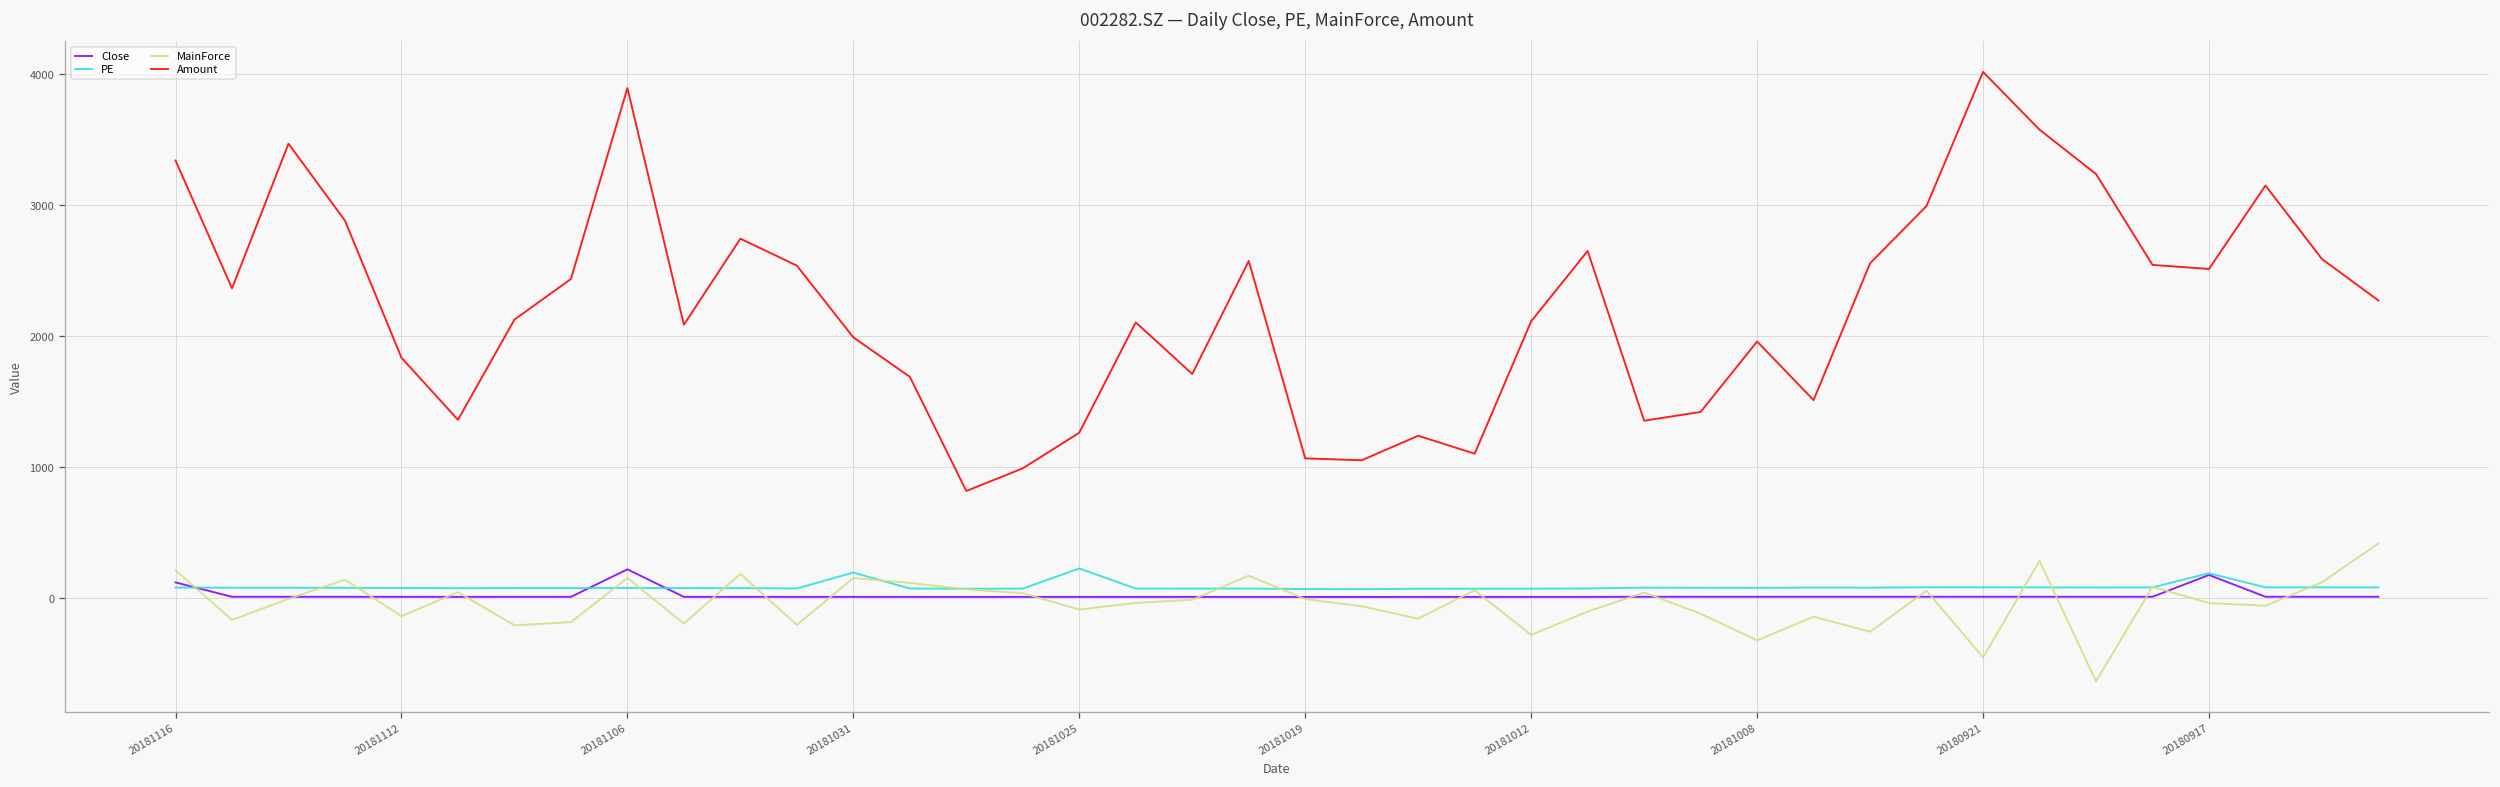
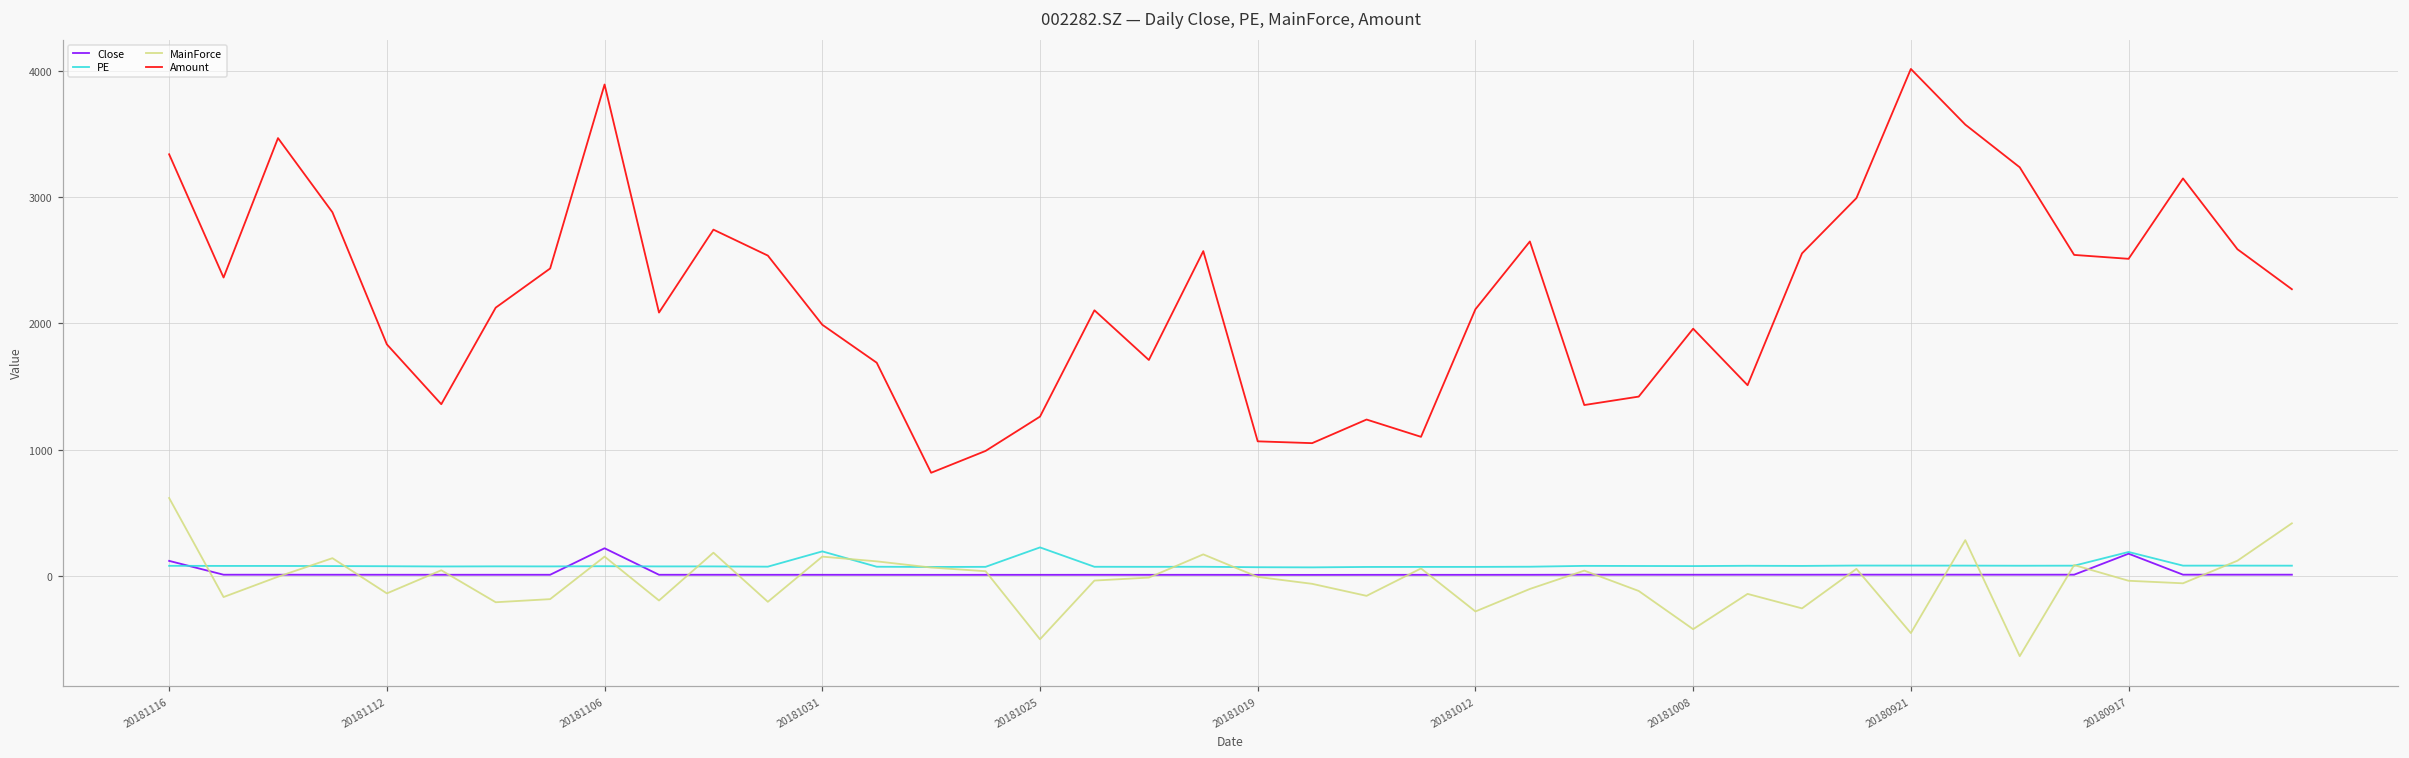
  {
    "Close": {
      "20181116": 120,
      "20181112": 10,
      "20181106": 220,
      "20181031": 10,
      "20181025": 10,
      "20181012": 10,
      "20181008": 10,
      "20180921": 10
    },
    "PE": {
      "20181116": 80,
      "20181112": 80,
      "20181106": 80,
      "20181031": 190,
      "20181025": 230,
      "20181019": 70,
      "20181012": 70,
      "20181008": 80,
      "20180921": 80
    },
    "MainForce": {
-     "20181116": 210,
+     "20181116": 620,
      "20181112": -140,
      "20181106": 150,
      "20181031": 150,
-     "20181025": -90,
+     "20181025": -500,
      "20181012": -280,
-     "20181008": -320,
+     "20181008": -420,
      "20180921": -450,
      "20180917": -40
    },
    "Amount": {
      "20181116": 3340,
      "20181112": 1830,
      "20181106": 3890,
      "20181031": 1990,
      "20181025": 1260,
      "20181019": 1070,
      "20181012": 2110,
      "20181008": 1960,
      "20180921": 4020,
      "20180917": 2510
    }
  }
